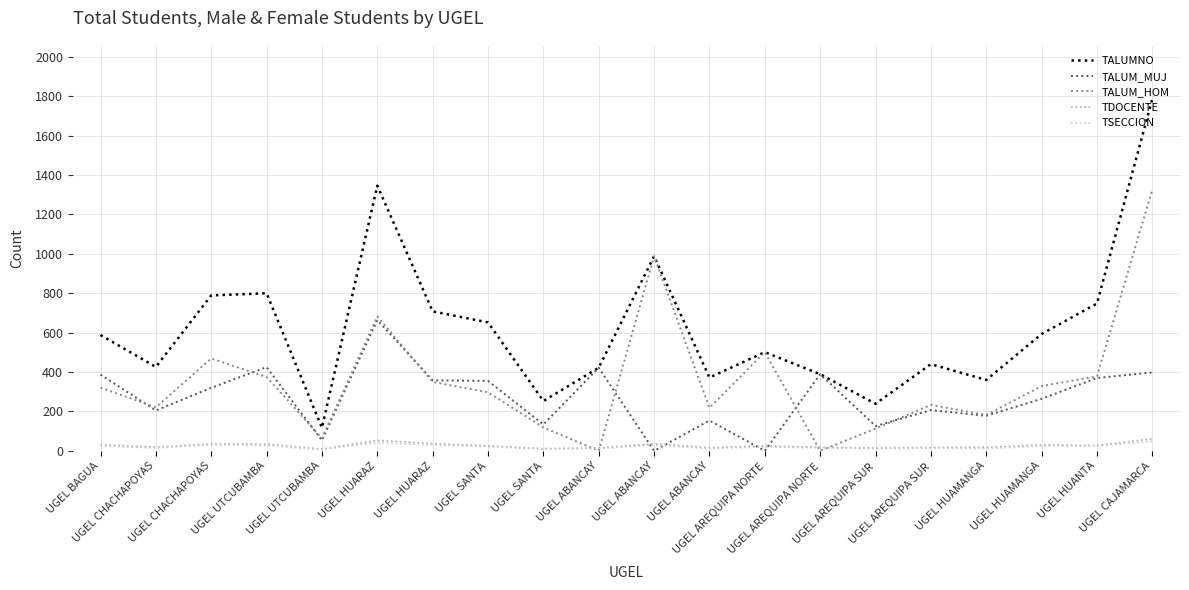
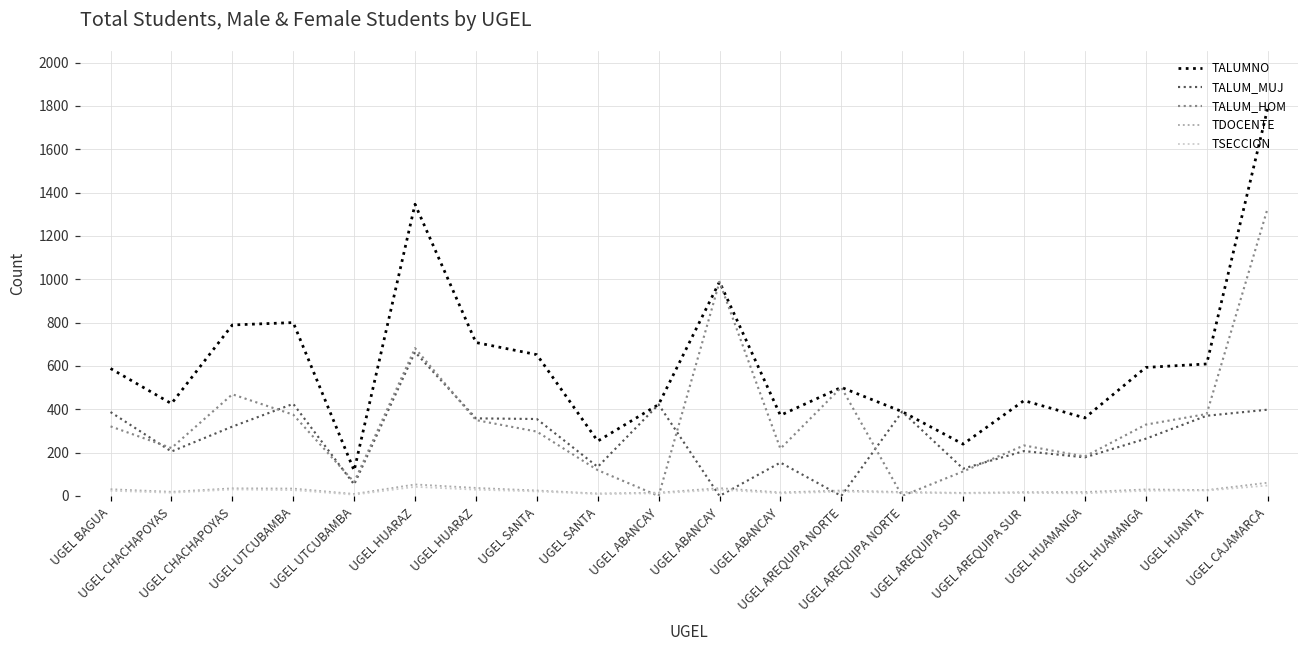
  {
    "TALUMNO": {
      "UGEL BAGUA": 590,
-     "UGEL HUANTA": 750,
+     "UGEL HUANTA": 610,
      "UGEL CAJAMARCA": 1790
    },
    "TALUM_MUJ": {
      "UGEL BAGUA": 390,
      "UGEL CAJAMARCA": 400
    }
  }
